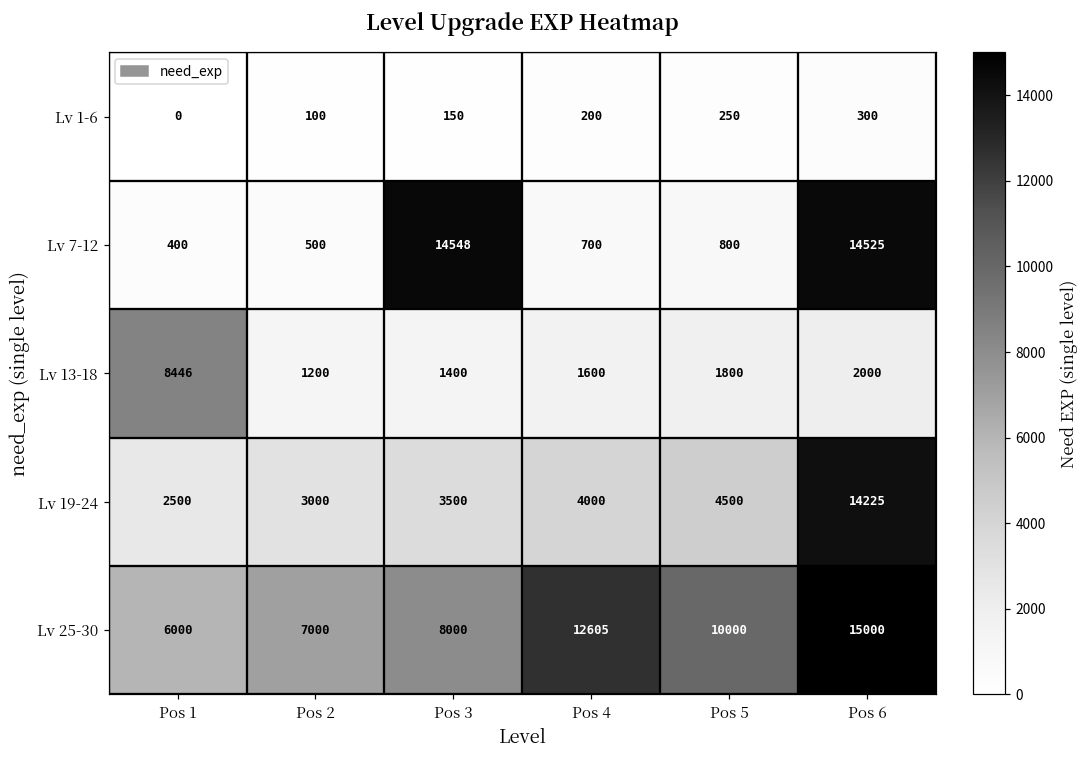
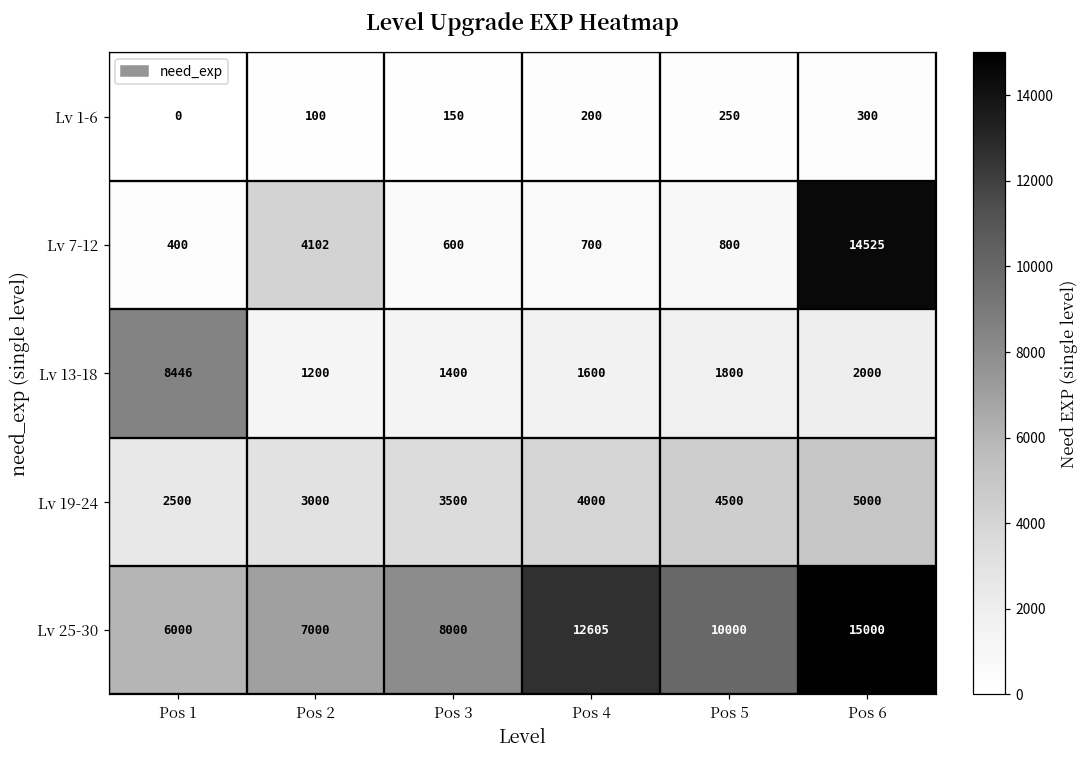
  {
    "Lv 1-6": {
      "Pos 1": 0,
      "Pos 2": 100,
      "Pos 3": 150,
      "Pos 4": 200,
      "Pos 5": 250,
      "Pos 6": 300
    },
    "Lv 7-12": {
      "Pos 1": 400,
-     "Pos 2": 500,
-     "Pos 3": 14548,
+     "Pos 2": 4102,
+     "Pos 3": 600,
      "Pos 4": 700,
      "Pos 5": 800,
      "Pos 6": 14525
    },
    "Lv 13-18": {
      "Pos 1": 8446,
      "Pos 2": 1200,
      "Pos 3": 1400,
      "Pos 4": 1600,
      "Pos 5": 1800,
      "Pos 6": 2000
    },
    "Lv 19-24": {
      "Pos 1": 2500,
      "Pos 2": 3000,
      "Pos 3": 3500,
      "Pos 4": 4000,
      "Pos 5": 4500,
-     "Pos 6": 14225
+     "Pos 6": 5000
    },
    "Lv 25-30": {
      "Pos 1": 6000,
      "Pos 2": 7000,
      "Pos 3": 8000,
      "Pos 4": 12605,
      "Pos 5": 10000,
      "Pos 6": 15000
    }
  }
